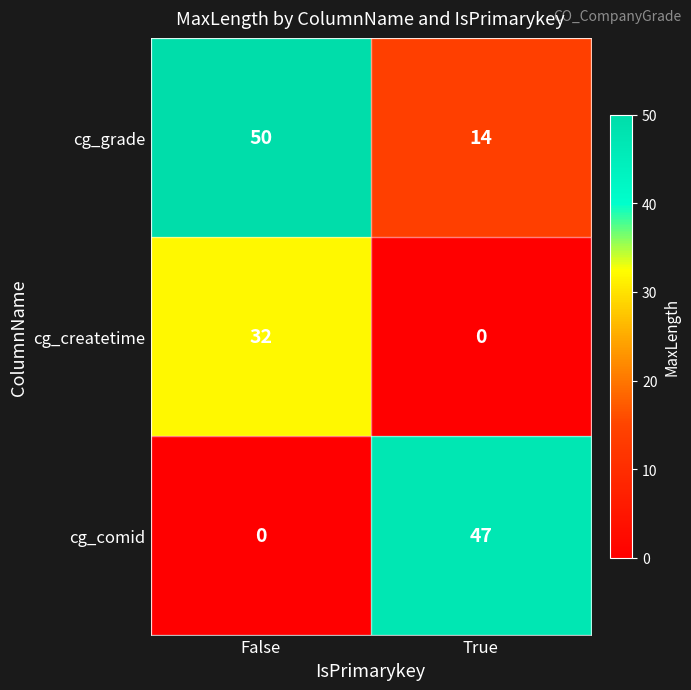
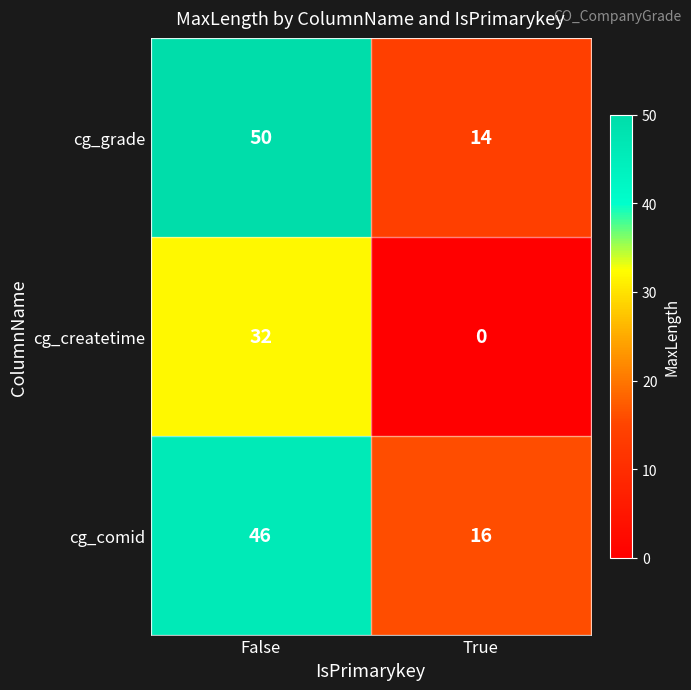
  {
    "cg_grade": {
      "False": 50,
      "True": 14
    },
    "cg_createtime": {
      "False": 32,
      "True": 0
    },
    "cg_comid": {
-     "False": 0,
-     "True": 47
+     "False": 46,
+     "True": 16
    }
  }
